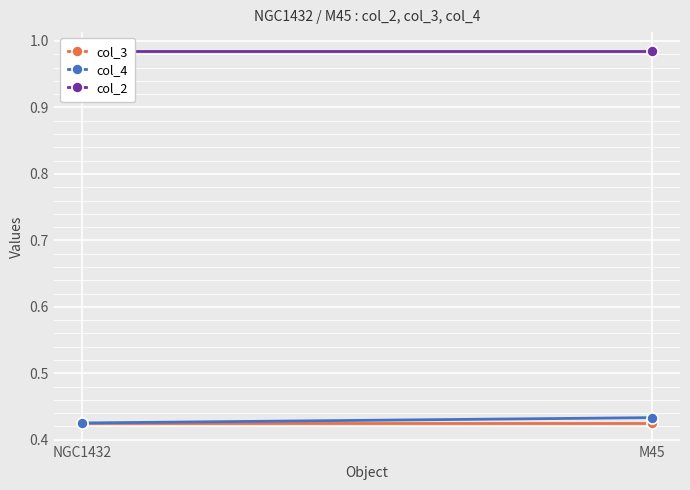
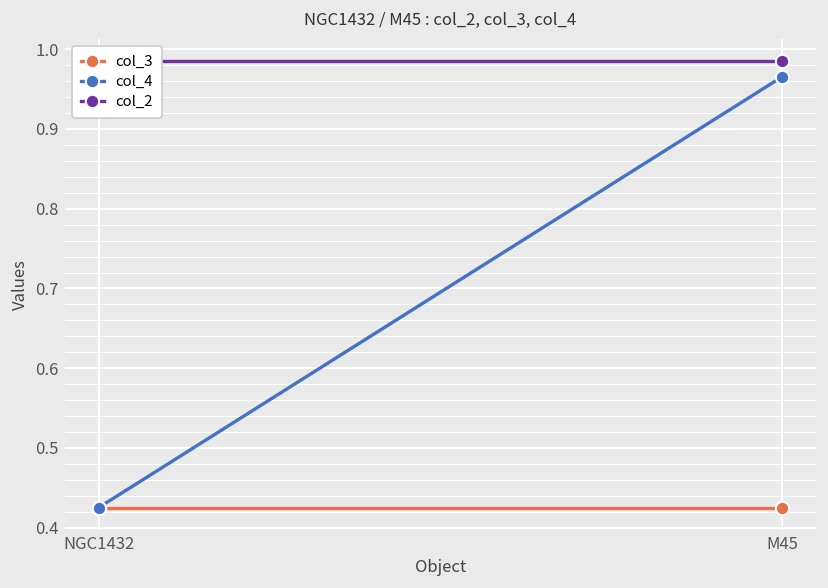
  {
    "col_3": {
      "M45": 0.43
    },
    "col_4": {
-     "M45": 0.43
+     "M45": 0.97
    },
    "col_2": {
      "M45": 0.99
    }
  }
